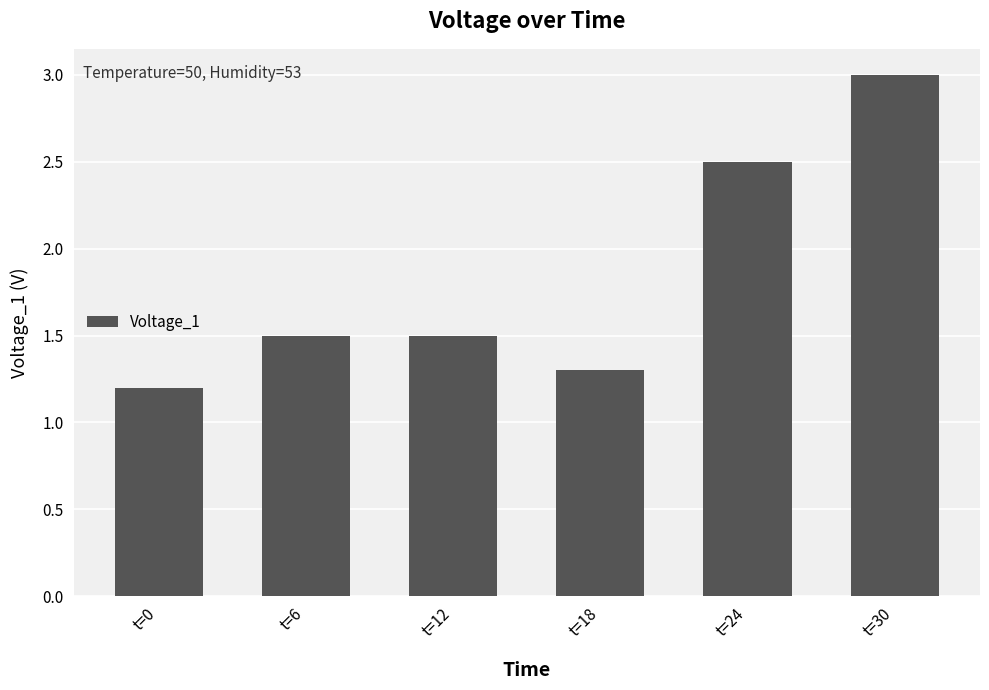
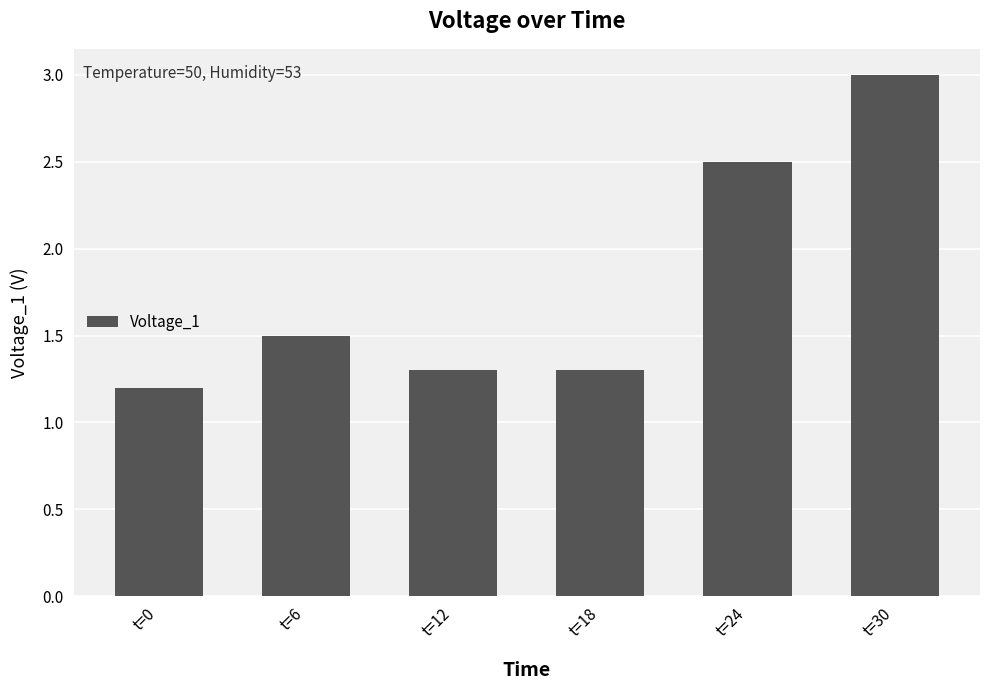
  {
    "t=0": 1.2,
    "t=6": 1.5,
-   "t=12": 1.5,
+   "t=12": 1.3,
    "t=18": 1.3,
    "t=24": 2.5,
    "t=30": 3.0
  }
